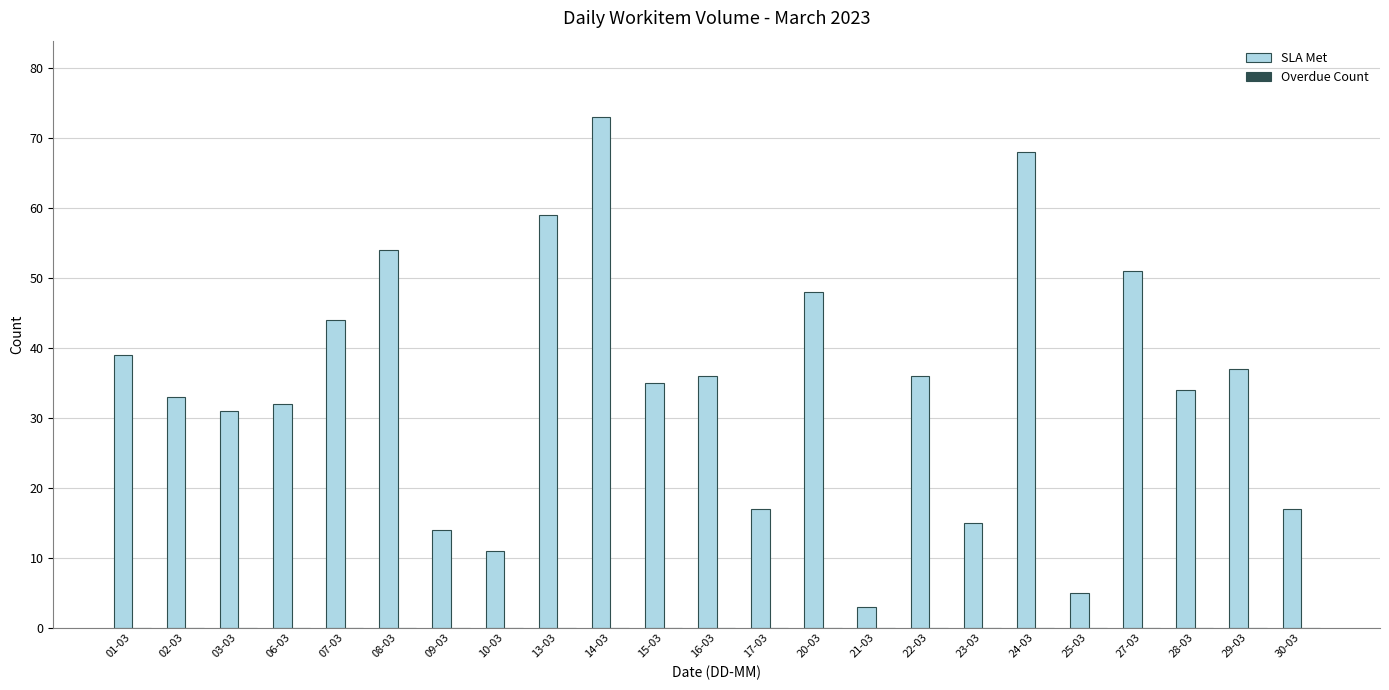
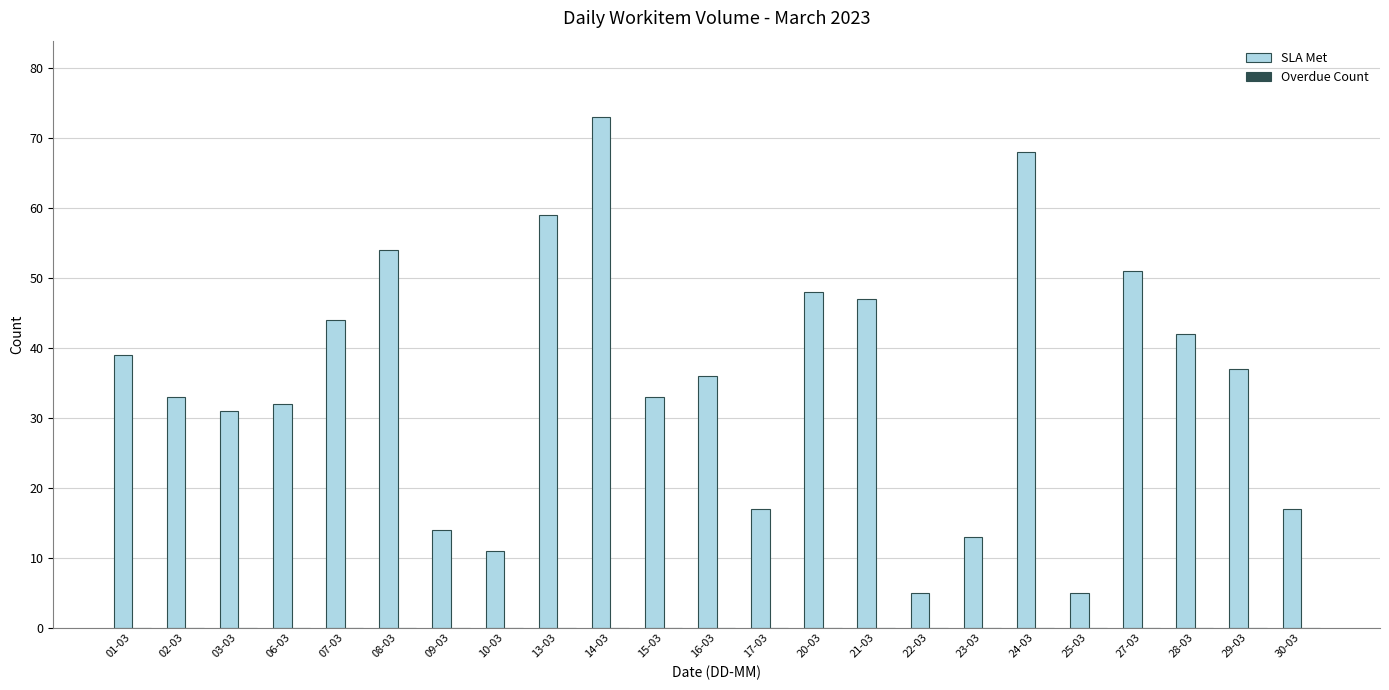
  {
    "SLA Met": {
      "01-03": 39,
      "02-03": 33,
      "03-03": 31,
      "06-03": 32,
      "07-03": 44,
      "08-03": 54,
      "09-03": 14,
      "10-03": 11,
      "13-03": 59,
      "14-03": 73,
-     "15-03": 35,
+     "15-03": 33,
      "16-03": 36,
      "17-03": 17,
      "20-03": 48,
-     "21-03": 3,
-     "22-03": 36,
-     "23-03": 15,
+     "21-03": 47,
+     "22-03": 5,
+     "23-03": 13,
      "24-03": 68,
      "25-03": 5,
      "27-03": 51,
-     "28-03": 34,
+     "28-03": 42,
      "29-03": 37,
      "30-03": 17
    },
    "Overdue Count": {
      "01-03": 0,
      "02-03": 0,
      "03-03": 0,
      "06-03": 0,
      "07-03": 0,
      "08-03": 0,
      "09-03": 0,
      "10-03": 0,
      "13-03": 0,
      "14-03": 0,
      "15-03": 0,
      "16-03": 0,
      "17-03": 0,
      "20-03": 0,
      "21-03": 0,
      "22-03": 0,
      "23-03": 0,
      "24-03": 0,
      "25-03": 0,
      "27-03": 0,
      "28-03": 0,
      "29-03": 0,
      "30-03": 0
    }
  }
